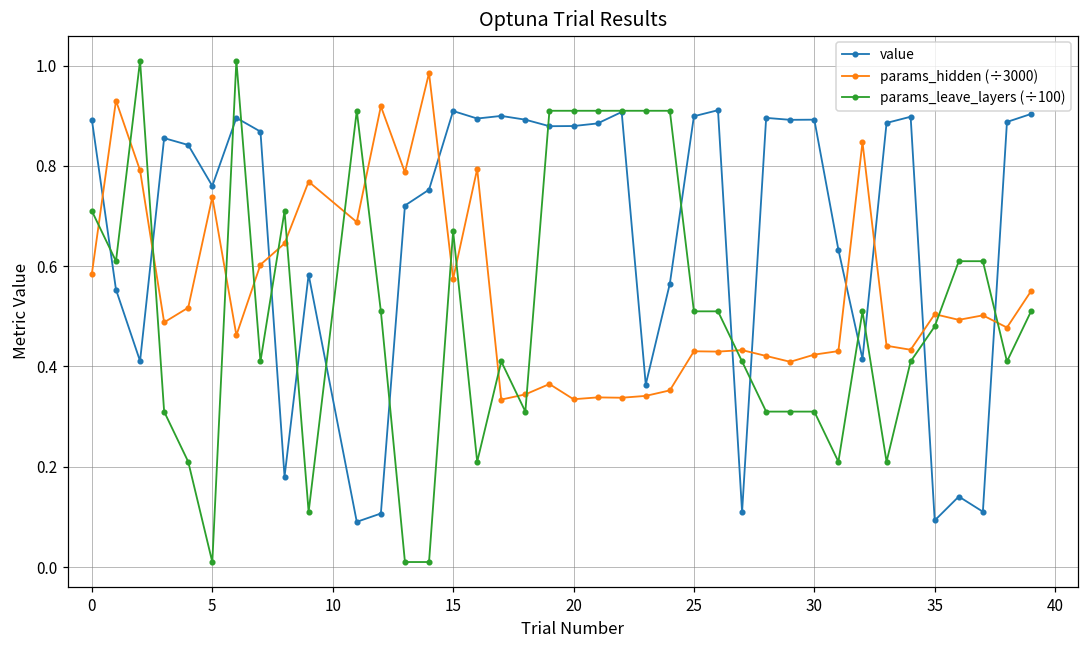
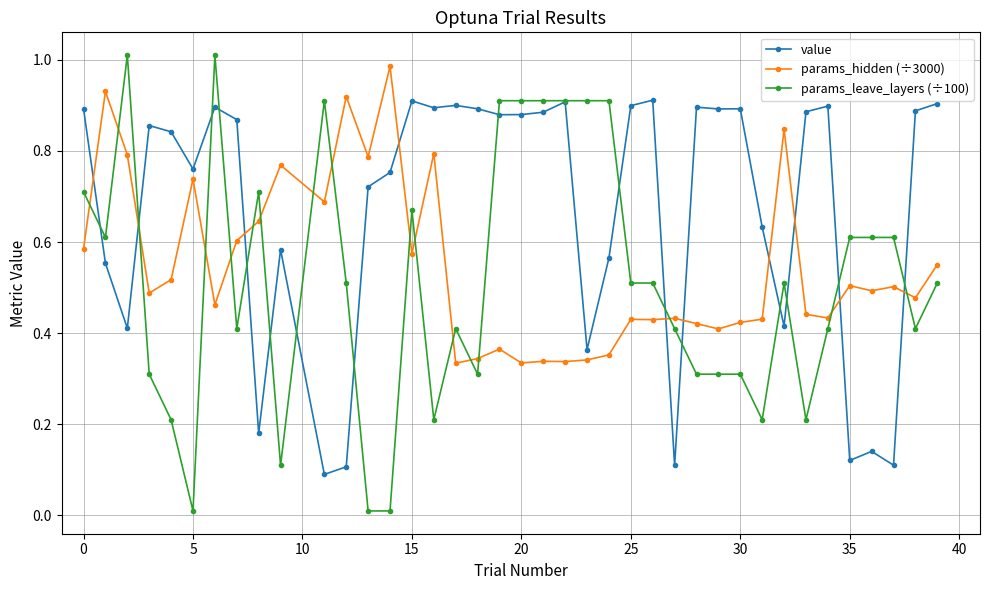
  {
    "value": {
      "0": 0.89,
      "5": 0.76,
      "15": 0.91,
      "20": 0.88,
      "25": 0.90,
      "30": 0.89,
-     "35": 0.09
+     "35": 0.12
    },
    "params_hidden (÷3000)": {
      "0": 0.59,
      "5": 0.74,
      "15": 0.57,
      "20": 0.33,
      "25": 0.43,
      "30": 0.42,
      "35": 0.50
    },
    "params_leave_layers (÷100)": {
      "0": 0.71,
      "5": 0.01,
      "15": 0.67,
      "20": 0.91,
      "25": 0.51,
      "30": 0.31,
-     "35": 0.48
+     "35": 0.61
    }
  }
